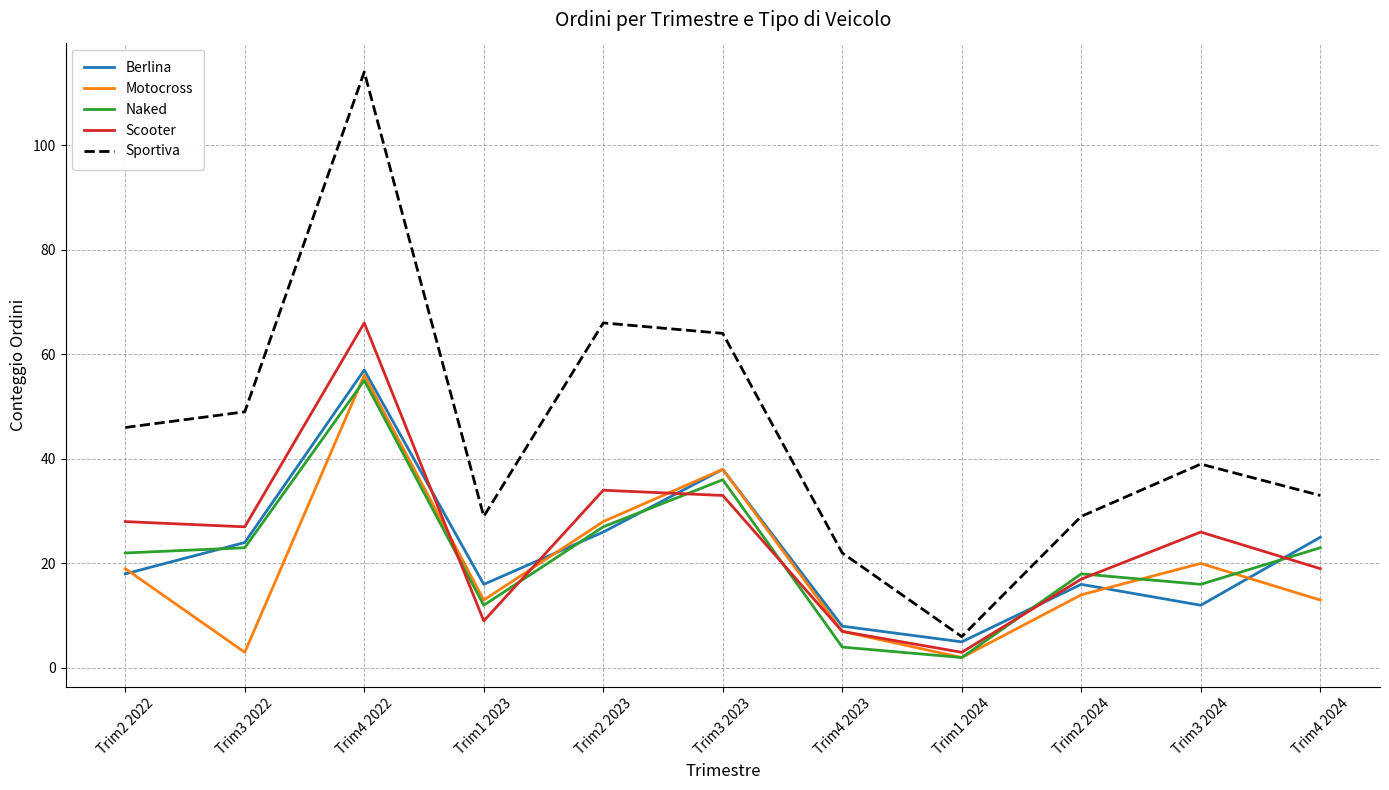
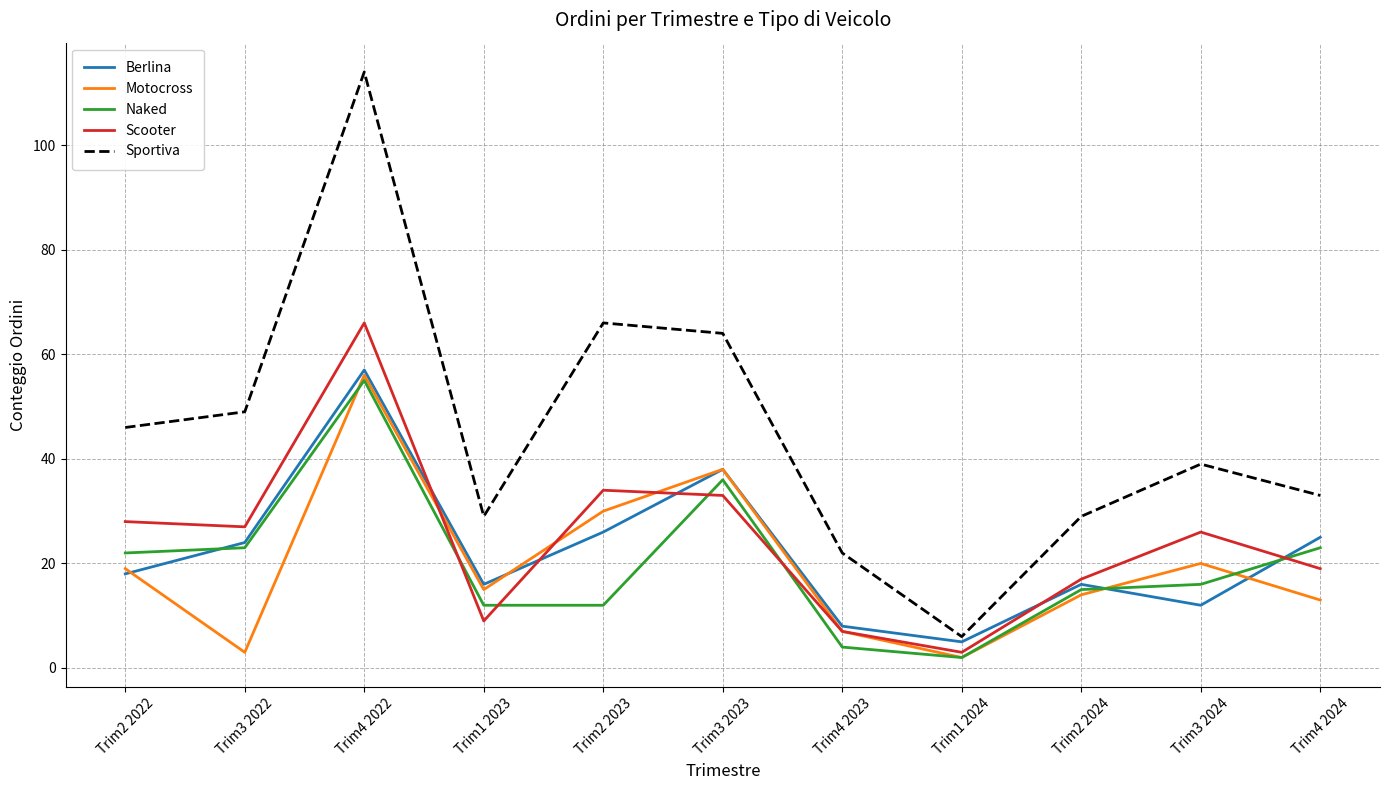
  {
    "Berlina": {
      "Trim2 2022": 18,
      "Trim3 2022": 24,
      "Trim4 2022": 57,
      "Trim1 2023": 16,
      "Trim2 2023": 26,
      "Trim4 2023": 8,
      "Trim1 2024": 5,
      "Trim2 2024": 16,
      "Trim3 2024": 12,
      "Trim4 2024": 25
    },
    "Motocross": {
      "Trim2 2022": 19,
      "Trim3 2022": 3,
      "Trim4 2022": 56,
-     "Trim1 2023": 13,
-     "Trim2 2023": 28,
+     "Trim1 2023": 15,
+     "Trim2 2023": 30,
      "Trim2 2024": 14,
      "Trim3 2024": 20,
      "Trim4 2024": 13
    },
    "Naked": {
      "Trim2 2022": 22,
      "Trim3 2022": 23,
      "Trim4 2022": 55,
      "Trim1 2023": 12,
-     "Trim2 2023": 27,
+     "Trim2 2023": 12,
      "Trim3 2023": 36,
      "Trim4 2023": 4,
-     "Trim2 2024": 18,
+     "Trim2 2024": 15,
      "Trim3 2024": 16,
      "Trim4 2024": 23
    },
    "Scooter": {
      "Trim2 2022": 28,
      "Trim3 2022": 27,
      "Trim4 2022": 66,
      "Trim1 2023": 9,
      "Trim2 2023": 34,
      "Trim3 2023": 33,
      "Trim1 2024": 3,
      "Trim2 2024": 17,
      "Trim3 2024": 26,
      "Trim4 2024": 19
    },
    "Sportiva": {
      "Trim2 2022": 46,
      "Trim3 2022": 49,
      "Trim4 2022": 114,
      "Trim1 2023": 29,
      "Trim2 2023": 66,
      "Trim3 2023": 64,
      "Trim4 2023": 22,
      "Trim1 2024": 6,
      "Trim2 2024": 29,
      "Trim3 2024": 39,
      "Trim4 2024": 33
    }
  }
